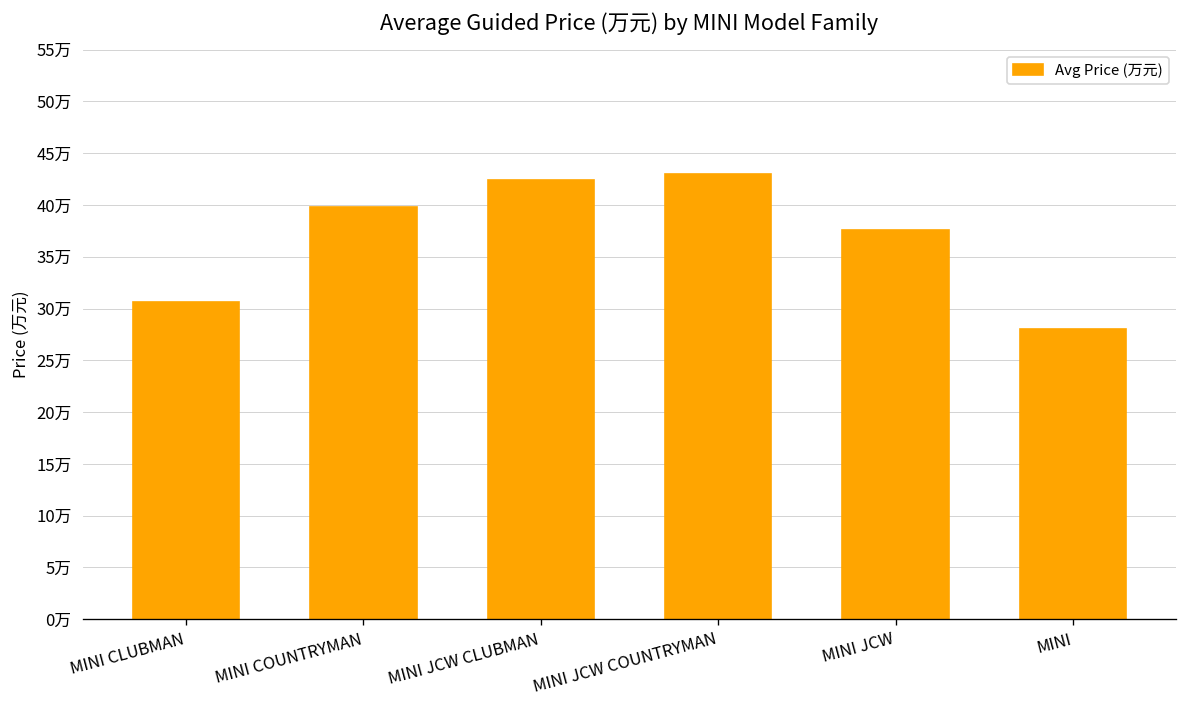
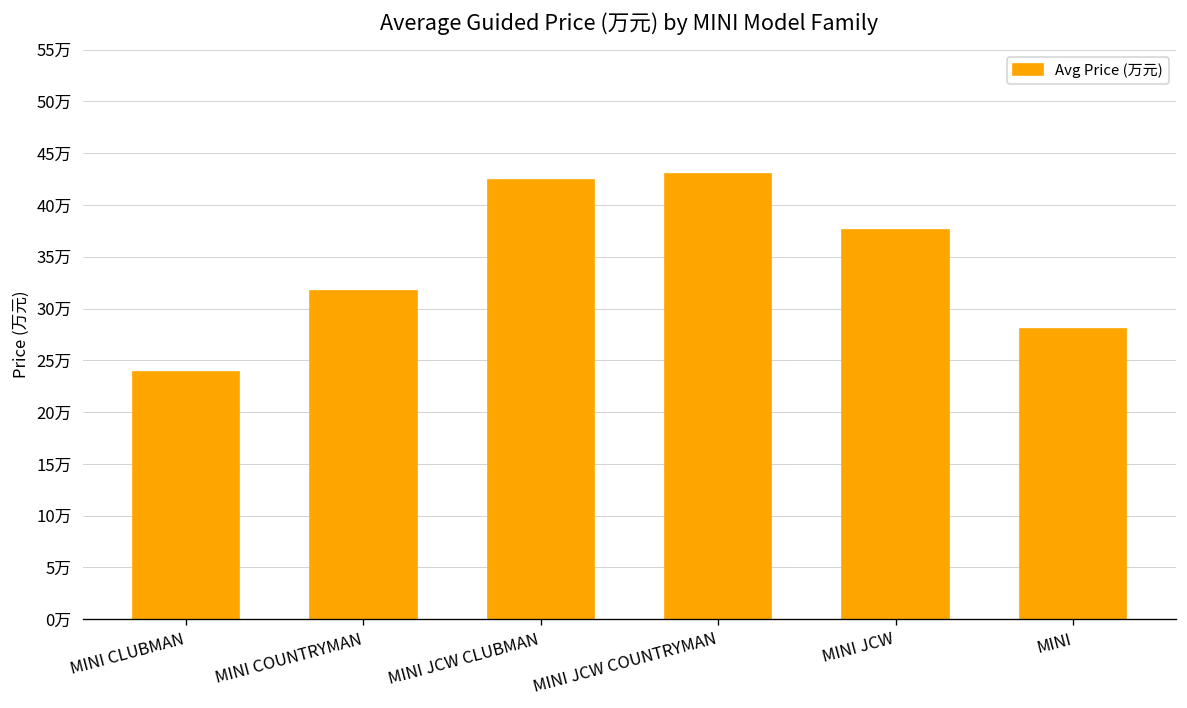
  {
-   "MINI CLUBMAN": "31万",
-   "MINI COUNTRYMAN": "40万",
+   "MINI CLUBMAN": "24万",
+   "MINI COUNTRYMAN": "32万",
    "MINI JCW CLUBMAN": "42万",
    "MINI JCW COUNTRYMAN": "43万",
    "MINI JCW": "38万",
    "MINI": "28万"
  }
